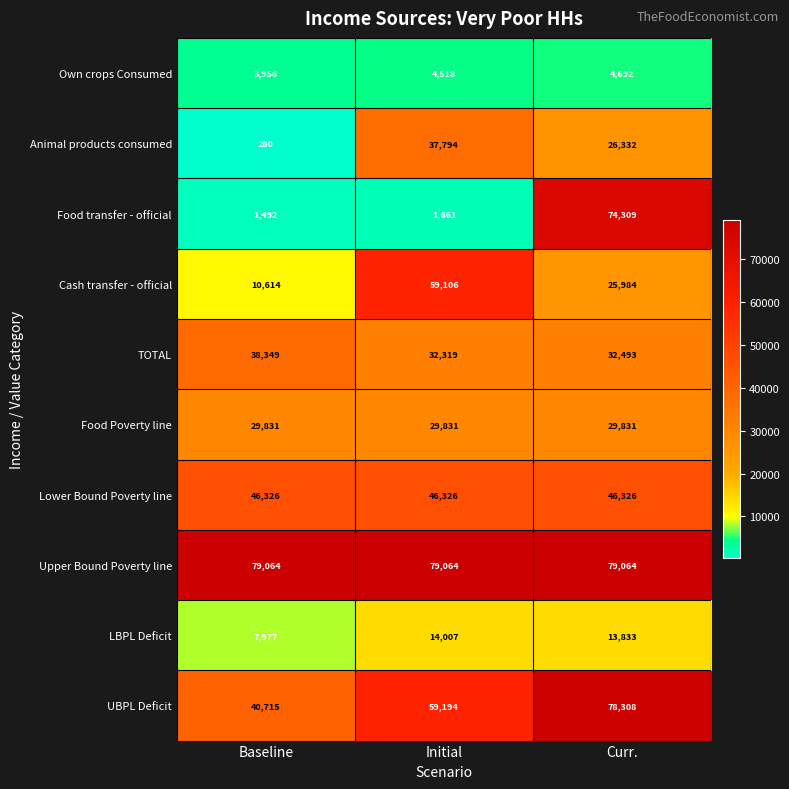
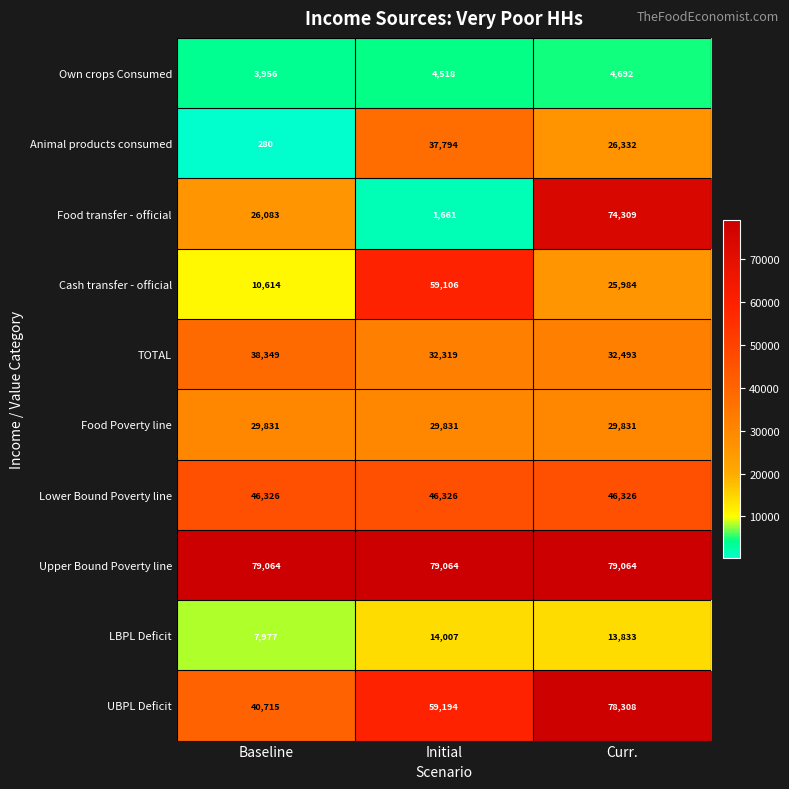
  {
    "Own crops Consumed": {
      "Baseline": "3,956",
      "Initial": "4,518",
      "Curr.": "4,692"
    },
    "Animal products consumed": {
      "Baseline": "280",
      "Initial": "37,794",
      "Curr.": "26,332"
    },
    "Food transfer - official": {
-     "Baseline": "1,492",
+     "Baseline": "26,083",
      "Initial": "1,661",
      "Curr.": "74,309"
    },
    "Cash transfer - official": {
      "Baseline": "10,614",
      "Initial": "59,106",
      "Curr.": "25,984"
    },
    "TOTAL": {
      "Baseline": "38,349",
      "Initial": "32,319",
      "Curr.": "32,493"
    },
    "Food Poverty line": {
      "Baseline": "29,831",
      "Initial": "29,831",
      "Curr.": "29,831"
    },
    "Lower Bound Poverty line": {
      "Baseline": "46,326",
      "Initial": "46,326",
      "Curr.": "46,326"
    },
    "Upper Bound Poverty line": {
      "Baseline": "79,064",
      "Initial": "79,064",
      "Curr.": "79,064"
    },
    "LBPL Deficit": {
      "Baseline": "7,977",
      "Initial": "14,007",
      "Curr.": "13,833"
    },
    "UBPL Deficit": {
      "Baseline": "40,715",
      "Initial": "59,194",
      "Curr.": "78,308"
    }
  }
